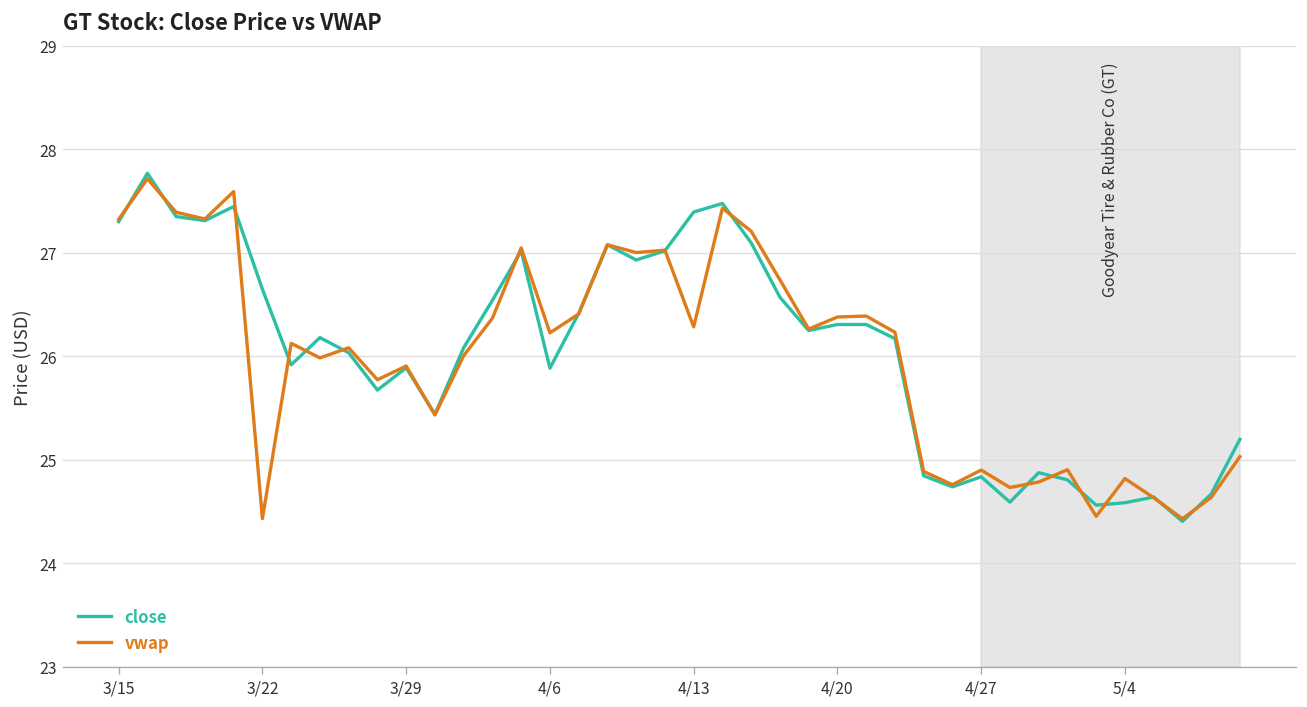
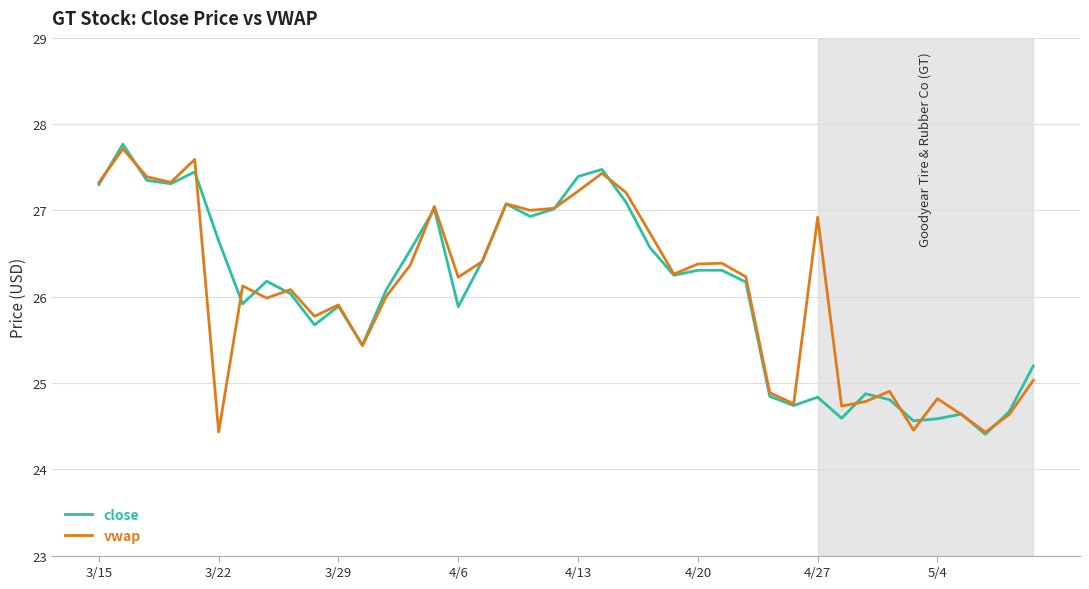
  {
    "close": {
      "3/22": 26.6,
      "4/6": 25.9,
      "4/13": 27.4,
      "4/20": 26.3,
      "4/27": 24.8,
      "5/4": 24.6
    },
    "vwap": {
      "3/22": 24.4,
      "4/6": 26.2,
-     "4/13": 26.3,
+     "4/13": 27.2,
      "4/20": 26.4,
-     "4/27": 24.9,
+     "4/27": 26.9,
      "5/4": 24.8
    }
  }
